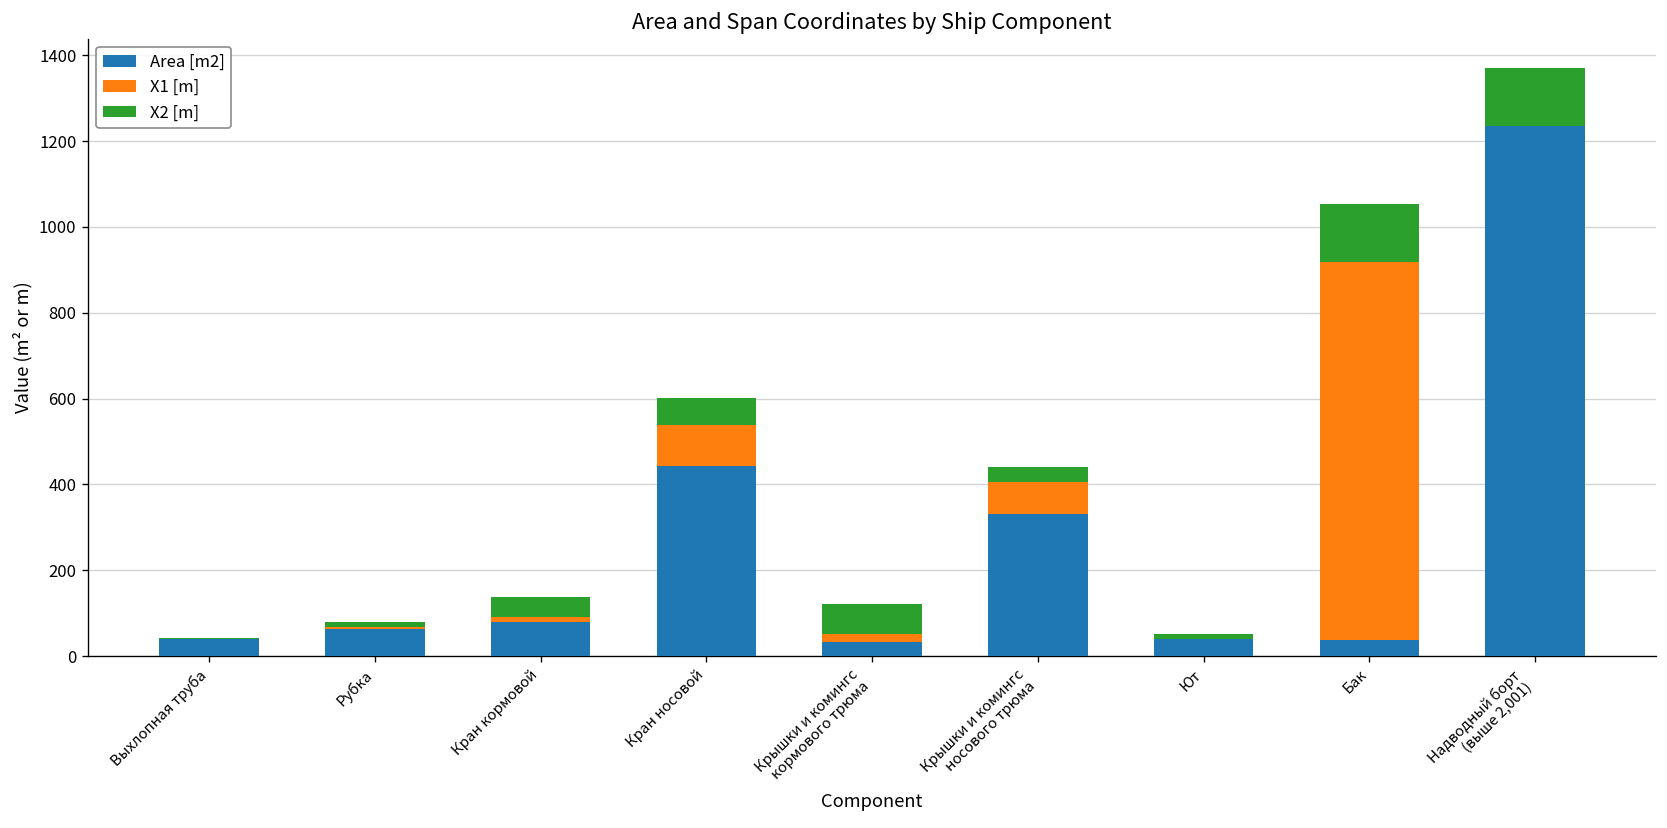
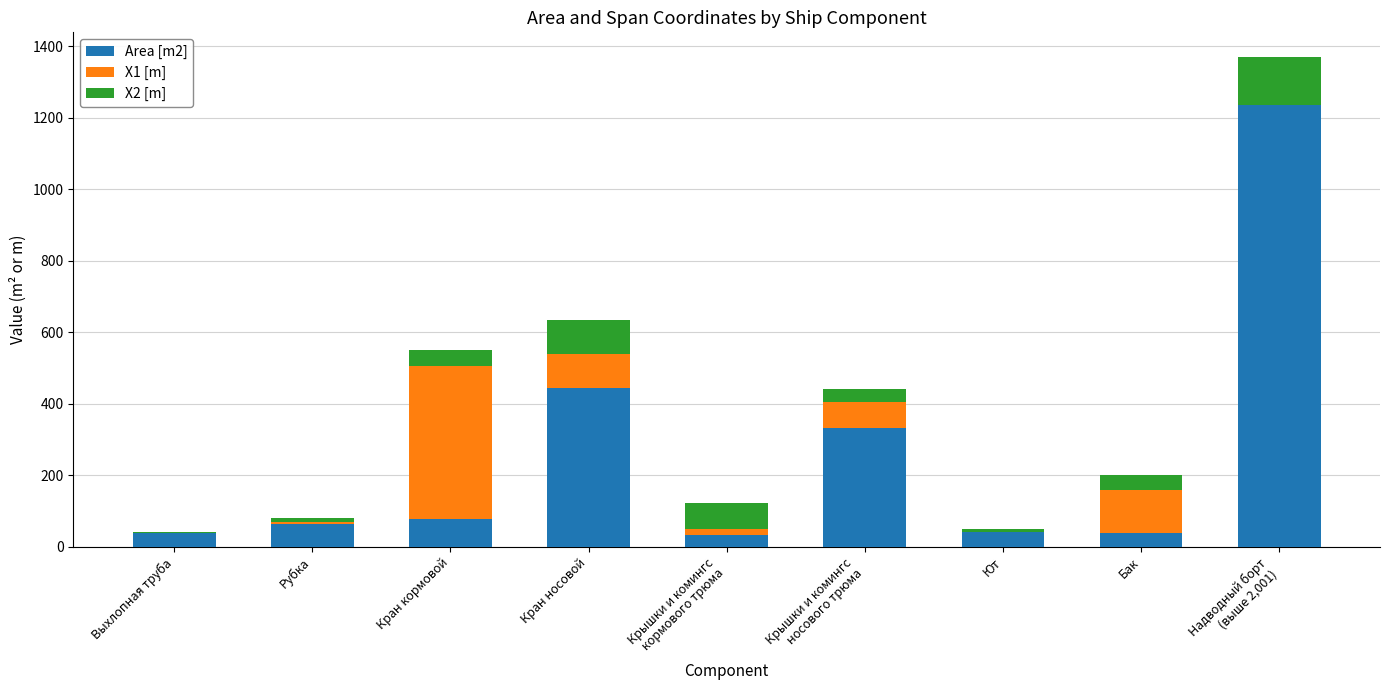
  {
    "Area [m2]": {
      "Выхлопная труба": 40,
      "Рубка": 60,
      "Кран кормовой": 80,
      "Кран носовой": 440,
      "Крышки и комингс кормового трюма": 30,
      "Крышки и комингс носового трюма": 330,
      "Ют": 40,
      "Бак": 40,
      "Надводный борт (выше 2,001)": 1240
    },
    "X1 [m]": {
      "Выхлопная труба": 0,
-     "Кран кормовой": 10,
+     "Кран кормовой": 430,
      "Кран носовой": 90,
      "Крышки и комингс кормового трюма": 20,
      "Крышки и комингс носового трюма": 70,
-     "Бак": 880
+     "Бак": 120
    },
    "X2 [m]": {
      "Рубка": 10,
      "Кран кормовой": 40,
-     "Кран носовой": 60,
+     "Кран носовой": 100,
      "Крышки и комингс кормового трюма": 70,
      "Крышки и комингс носового трюма": 40,
      "Ют": 10,
-     "Бак": 130,
+     "Бак": 40,
      "Надводный борт (выше 2,001)": 130
    }
  }
